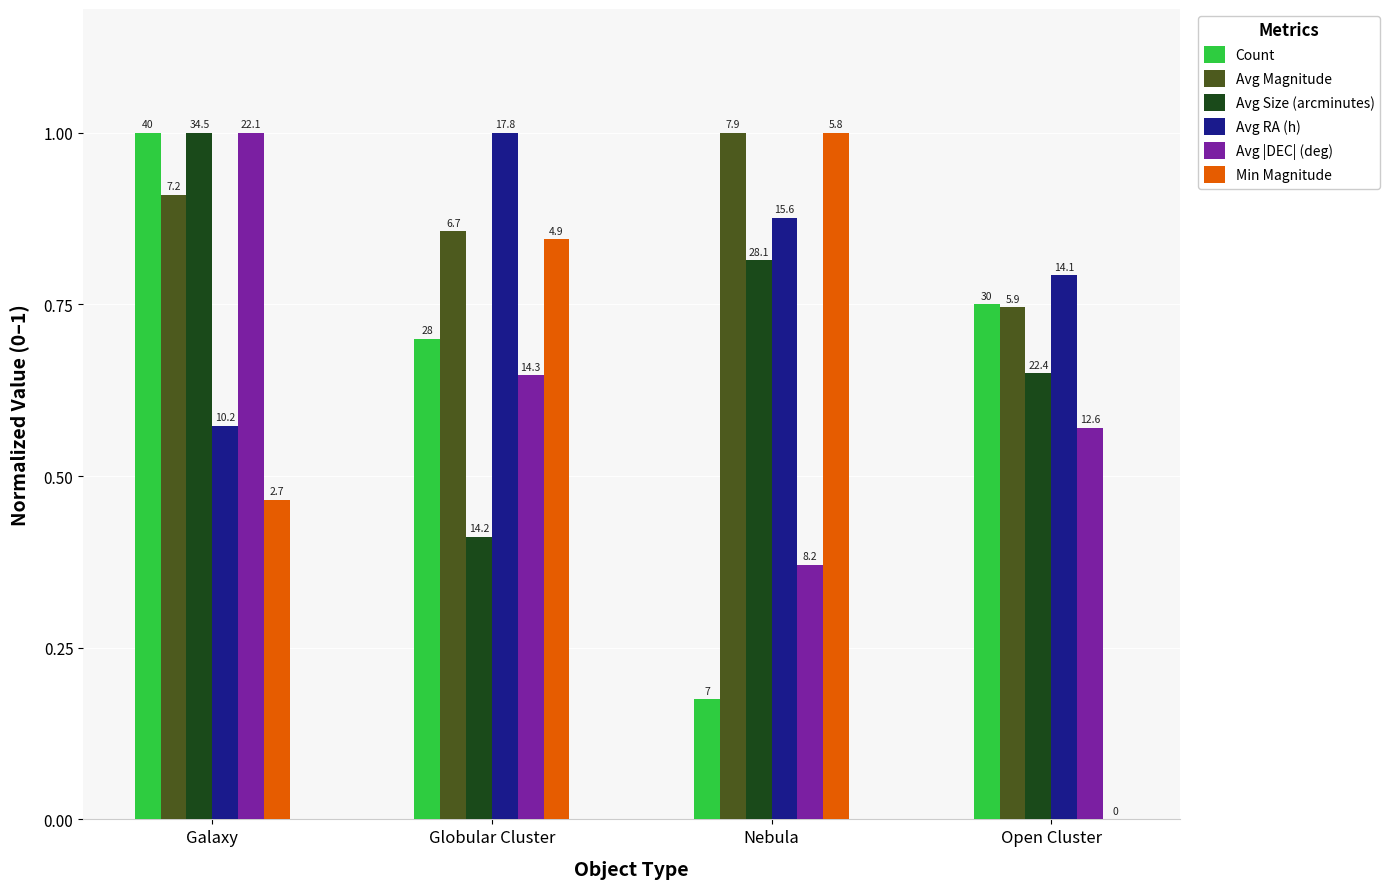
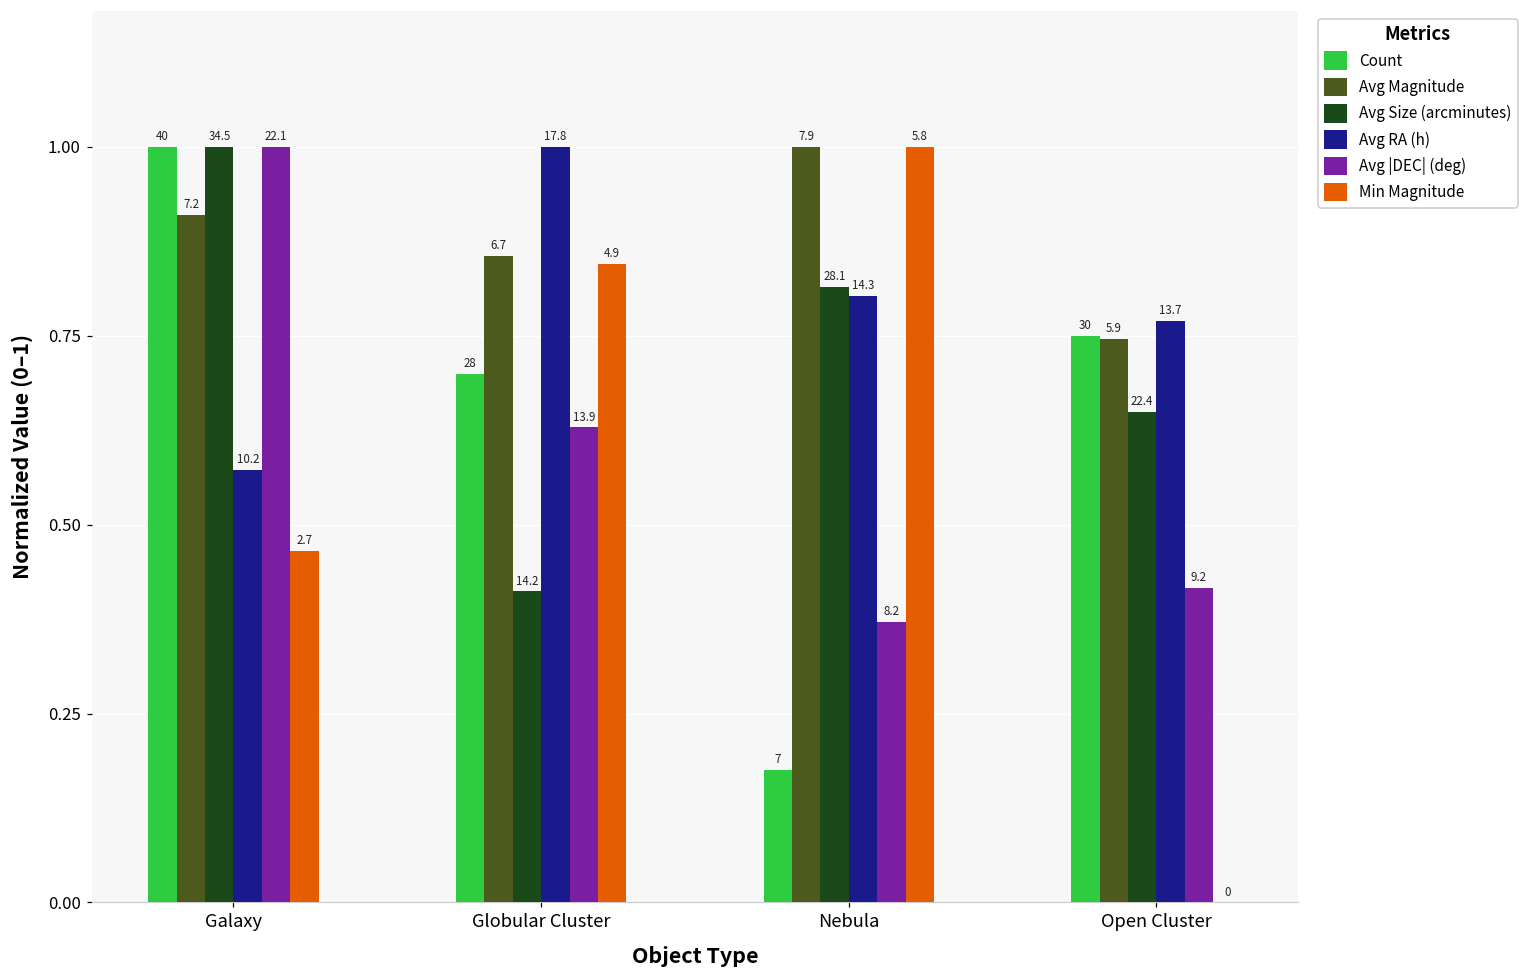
  {
    "Avg RA (h)": {
-     "Nebula": 15.6,
-     "Open Cluster": 14.1
+     "Nebula": 14.3,
+     "Open Cluster": 13.7
    },
    "Avg |DEC| (deg)": {
-     "Globular Cluster": 14.3,
-     "Open Cluster": 12.6
+     "Globular Cluster": 13.9,
+     "Open Cluster": 9.2
    },
    "Min Magnitude": {
      "Open Cluster": 0
    }
  }
